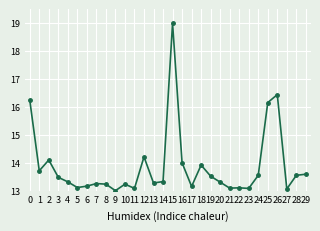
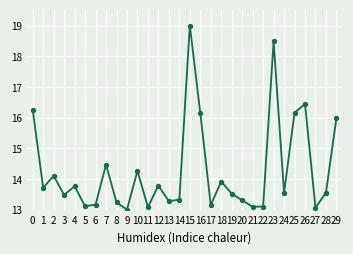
  {
    "0": 16.2,
    "1": 13.7,
    "2": 14.1,
    "3": 13.5,
-   "4": 13.3,
+   "4": 13.8,
    "5": 13.1,
    "6": 13.2,
-   "7": 13.3,
+   "7": 14.5,
    "8": 13.2,
    "9": 13.0,
-   "10": 13.2,
+   "10": 14.3,
    "11": 13.1,
-   "12": 14.2,
+   "12": 13.8,
    "13": 13.3,
    "14": 13.3,
    "15": 19.0,
-   "16": 14.0,
+   "16": 16.1,
    "17": 13.2,
    "18": 13.9,
    "19": 13.5,
    "20": 13.3,
    "21": 13.1,
    "22": 13.1,
-   "23": 13.1,
+   "23": 18.5,
    "24": 13.6,
    "25": 16.2,
    "26": 16.4,
    "27": 13.1,
    "28": 13.6,
-   "29": 13.6
+   "29": 16.0
  }
